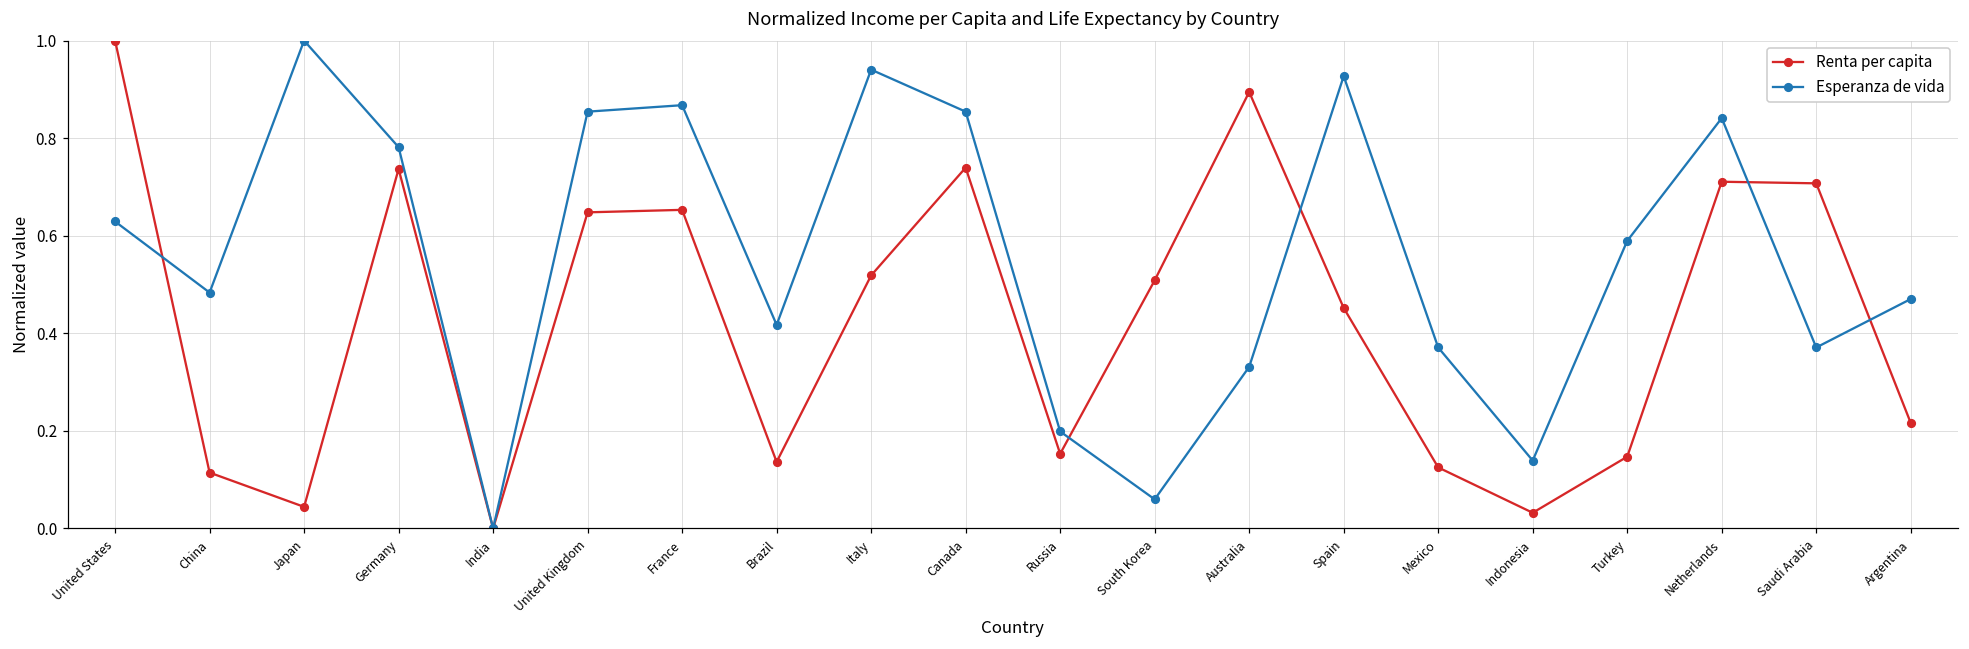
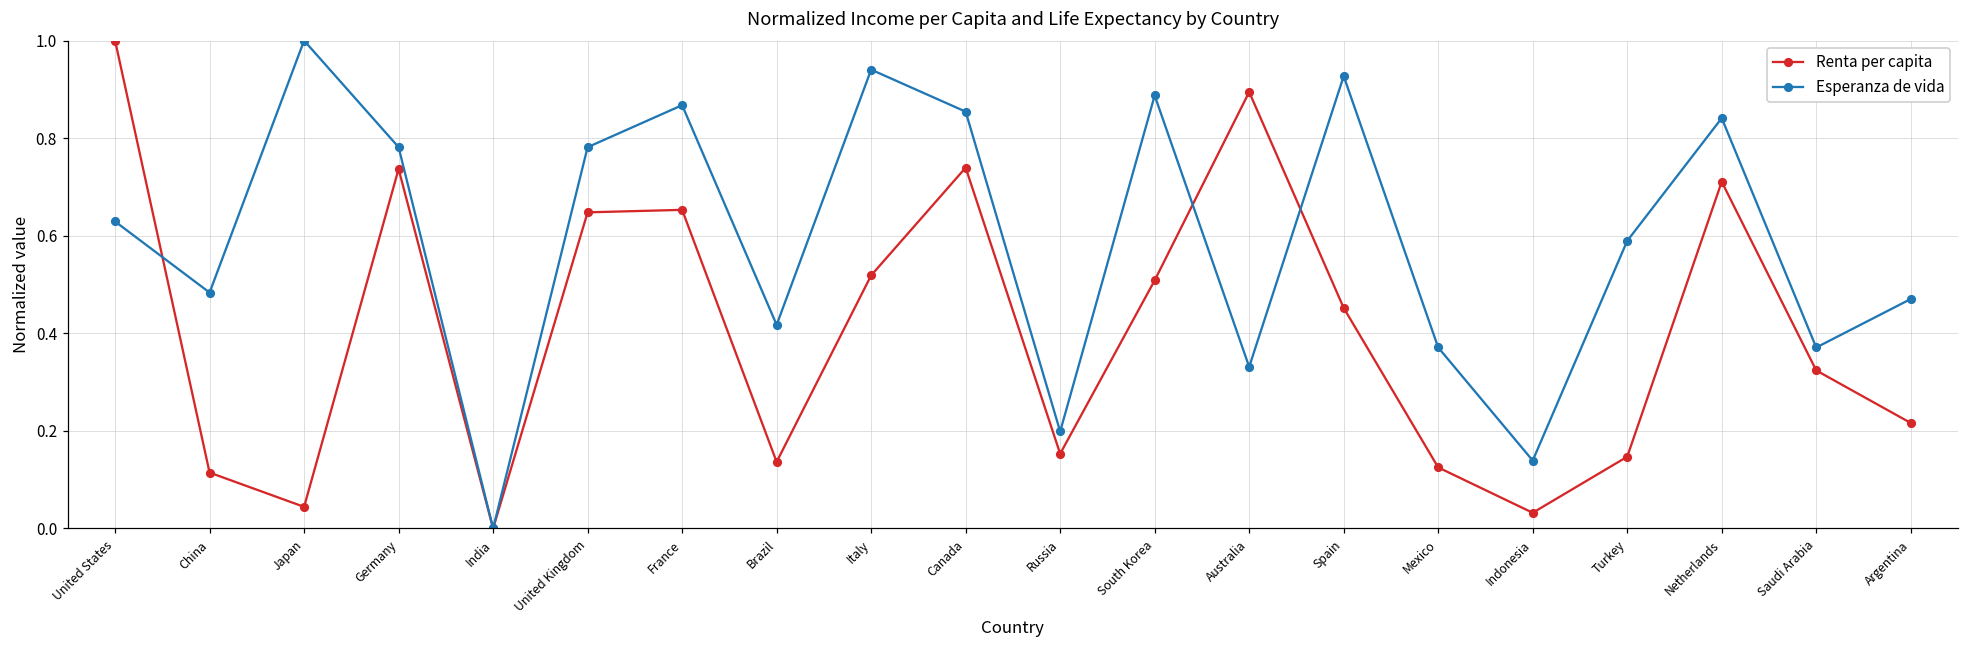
  {
    "Renta per capita": {
      "United States": 1.00,
      "China": 0.11,
      "Japan": 0.04,
      "Germany": 0.74,
      "United Kingdom": 0.65,
      "France": 0.65,
      "Brazil": 0.14,
      "Italy": 0.52,
      "Canada": 0.74,
      "Russia": 0.15,
      "South Korea": 0.51,
      "Australia": 0.89,
      "Spain": 0.45,
      "Mexico": 0.12,
      "Indonesia": 0.03,
      "Turkey": 0.15,
      "Netherlands": 0.71,
-     "Saudi Arabia": 0.71,
+     "Saudi Arabia": 0.32,
      "Argentina": 0.22
    },
    "Esperanza de vida": {
      "United States": 0.63,
      "China": 0.48,
      "Japan": 1.00,
      "Germany": 0.78,
-     "United Kingdom": 0.85,
+     "United Kingdom": 0.78,
      "France": 0.87,
      "Brazil": 0.42,
      "Italy": 0.94,
      "Canada": 0.85,
      "Russia": 0.20,
-     "South Korea": 0.06,
+     "South Korea": 0.89,
      "Australia": 0.33,
      "Spain": 0.93,
      "Mexico": 0.37,
      "Indonesia": 0.14,
      "Turkey": 0.59,
      "Netherlands": 0.84,
      "Saudi Arabia": 0.37,
      "Argentina": 0.47
    }
  }
